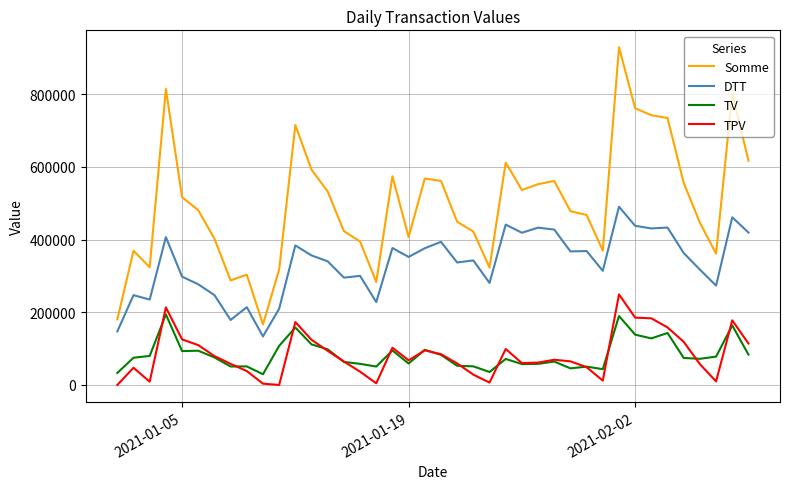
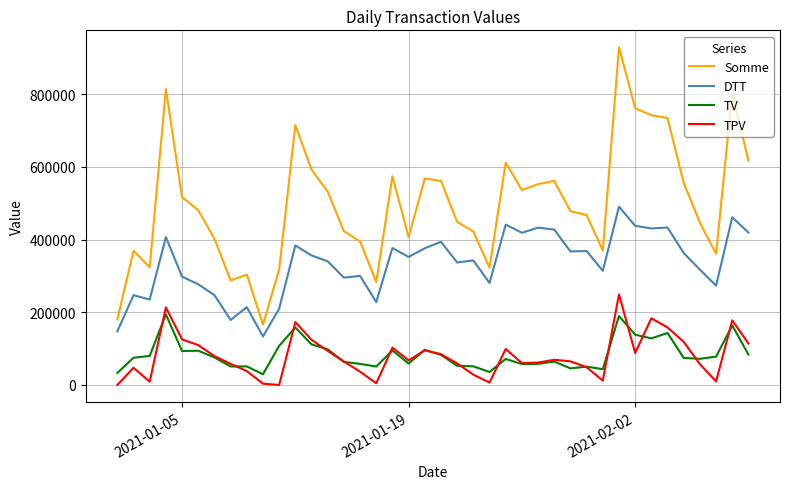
  {
    "Somme": {
      "2021-01-05": 520000,
      "2021-01-19": 410000,
      "2021-02-02": 760000
    },
    "DTT": {
      "2021-01-05": 300000,
      "2021-01-19": 350000,
      "2021-02-02": 440000
    },
    "TV": {
      "2021-01-05": 90000,
      "2021-01-19": 60000,
      "2021-02-02": 140000
    },
    "TPV": {
      "2021-01-05": 130000,
      "2021-01-19": 70000,
-     "2021-02-02": 190000
+     "2021-02-02": 90000
    }
  }
